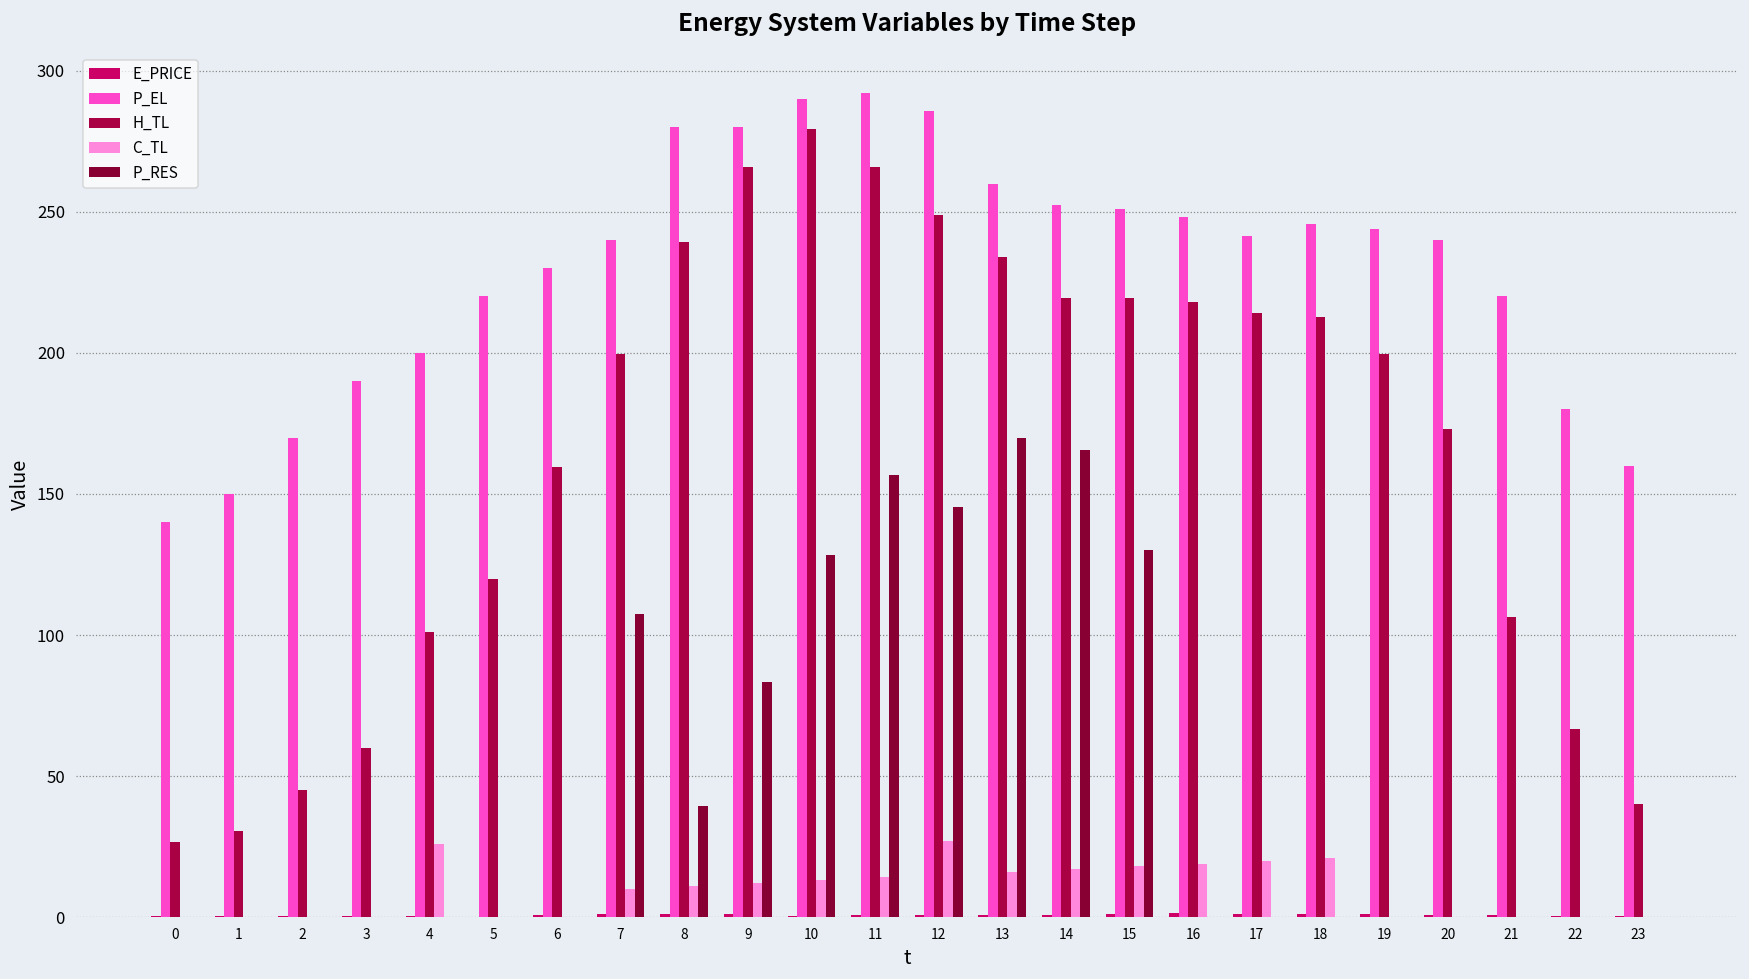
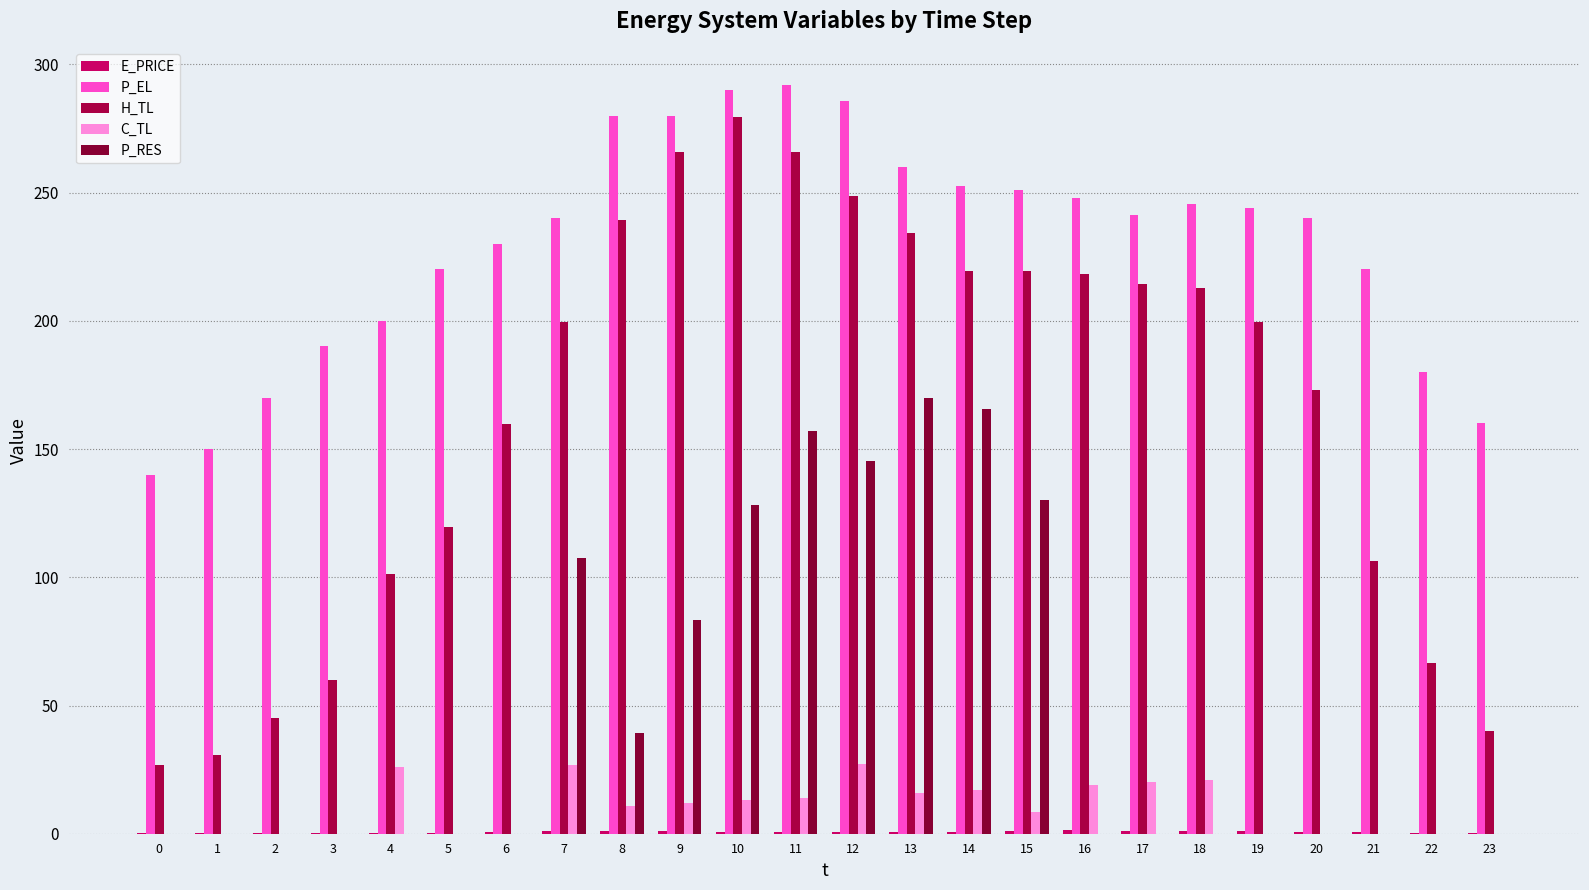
  {
    "P_EL": {
      "0": 140,
      "1": 150,
      "2": 170,
      "3": 190,
      "4": 200,
      "5": 220,
      "6": 230,
      "7": 240,
      "8": 280,
      "9": 280,
      "10": 290,
      "11": 292,
      "12": 286,
      "13": 260,
      "14": 252,
      "15": 251,
      "16": 248,
      "17": 241,
      "18": 246,
      "19": 244,
      "20": 240,
      "21": 220,
      "22": 180,
      "23": 160
    },
    "C_TL": {
      "0": 0,
      "1": 0,
      "2": 0,
      "3": 0,
      "4": 26,
      "5": 0,
      "6": 0,
-     "7": 10,
+     "7": 27,
      "8": 11,
      "9": 12,
      "10": 13,
      "11": 14,
      "12": 27,
      "13": 16,
      "14": 17,
-     "15": 18,
+     "15": 9,
      "16": 19,
      "17": 20,
      "18": 21,
      "19": 0,
      "20": 0,
      "21": 0,
      "22": 0,
      "23": 0
    }
  }
